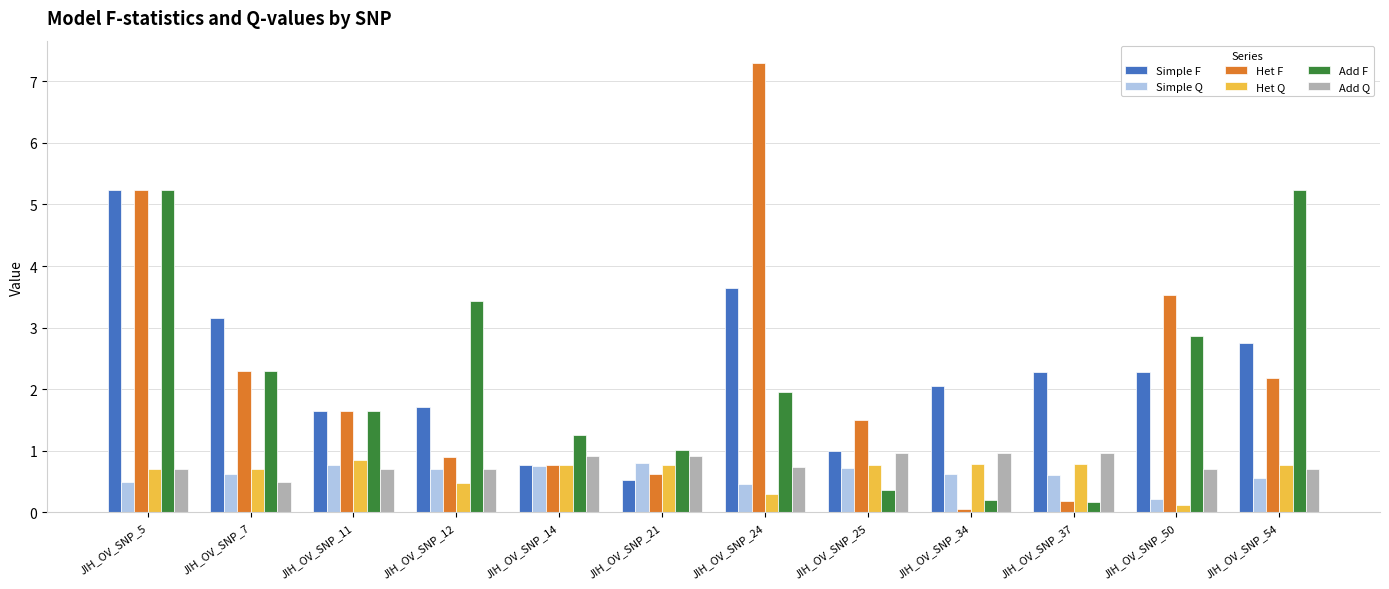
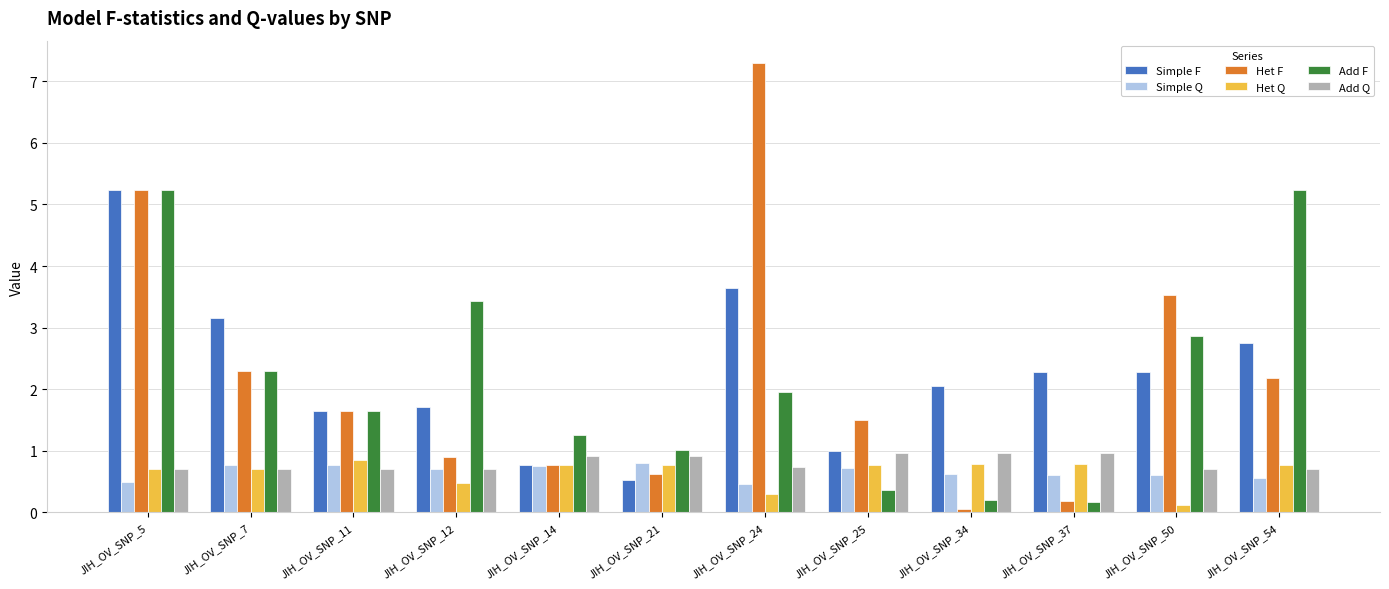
  {
    "Simple F": {
      "JIH_OV_SNP_5": 5.2,
      "JIH_OV_SNP_7": 3.2,
      "JIH_OV_SNP_11": 1.6,
      "JIH_OV_SNP_12": 1.7,
      "JIH_OV_SNP_14": 0.8,
      "JIH_OV_SNP_21": 0.5,
      "JIH_OV_SNP_24": 3.6,
      "JIH_OV_SNP_25": 1.0,
      "JIH_OV_SNP_34": 2.1,
      "JIH_OV_SNP_37": 2.3,
      "JIH_OV_SNP_50": 2.3,
      "JIH_OV_SNP_54": 2.7
    },
    "Simple Q": {
      "JIH_OV_SNP_5": 0.5,
-     "JIH_OV_SNP_7": 0.6,
+     "JIH_OV_SNP_7": 0.8,
      "JIH_OV_SNP_11": 0.8,
      "JIH_OV_SNP_12": 0.7,
      "JIH_OV_SNP_14": 0.7,
      "JIH_OV_SNP_21": 0.8,
      "JIH_OV_SNP_24": 0.5,
      "JIH_OV_SNP_25": 0.7,
      "JIH_OV_SNP_34": 0.6,
      "JIH_OV_SNP_37": 0.6,
-     "JIH_OV_SNP_50": 0.2,
+     "JIH_OV_SNP_50": 0.6,
      "JIH_OV_SNP_54": 0.6
    },
    "Het F": {
      "JIH_OV_SNP_5": 5.2,
      "JIH_OV_SNP_7": 2.3,
      "JIH_OV_SNP_11": 1.6,
      "JIH_OV_SNP_12": 0.9,
      "JIH_OV_SNP_14": 0.8,
      "JIH_OV_SNP_21": 0.6,
      "JIH_OV_SNP_24": 7.3,
      "JIH_OV_SNP_25": 1.5,
      "JIH_OV_SNP_34": 0.1,
      "JIH_OV_SNP_37": 0.2,
      "JIH_OV_SNP_50": 3.5,
      "JIH_OV_SNP_54": 2.2
    },
    "Het Q": {
      "JIH_OV_SNP_5": 0.7,
      "JIH_OV_SNP_7": 0.7,
      "JIH_OV_SNP_11": 0.9,
      "JIH_OV_SNP_12": 0.5,
      "JIH_OV_SNP_14": 0.8,
      "JIH_OV_SNP_21": 0.8,
      "JIH_OV_SNP_24": 0.3,
      "JIH_OV_SNP_25": 0.8,
      "JIH_OV_SNP_34": 0.8,
      "JIH_OV_SNP_37": 0.8,
      "JIH_OV_SNP_50": 0.1,
      "JIH_OV_SNP_54": 0.8
    },
    "Add F": {
      "JIH_OV_SNP_5": 5.2,
      "JIH_OV_SNP_7": 2.3,
      "JIH_OV_SNP_11": 1.6,
      "JIH_OV_SNP_12": 3.4,
      "JIH_OV_SNP_14": 1.3,
      "JIH_OV_SNP_21": 1.0,
      "JIH_OV_SNP_24": 2.0,
      "JIH_OV_SNP_25": 0.4,
      "JIH_OV_SNP_34": 0.2,
      "JIH_OV_SNP_37": 0.2,
      "JIH_OV_SNP_50": 2.9,
      "JIH_OV_SNP_54": 5.2
    },
    "Add Q": {
      "JIH_OV_SNP_5": 0.7,
-     "JIH_OV_SNP_7": 0.5,
+     "JIH_OV_SNP_7": 0.7,
      "JIH_OV_SNP_11": 0.7,
      "JIH_OV_SNP_12": 0.7,
      "JIH_OV_SNP_14": 0.9,
      "JIH_OV_SNP_21": 0.9,
      "JIH_OV_SNP_24": 0.7,
      "JIH_OV_SNP_25": 1.0,
      "JIH_OV_SNP_34": 1.0,
      "JIH_OV_SNP_37": 1.0,
      "JIH_OV_SNP_50": 0.7,
      "JIH_OV_SNP_54": 0.7
    }
  }
